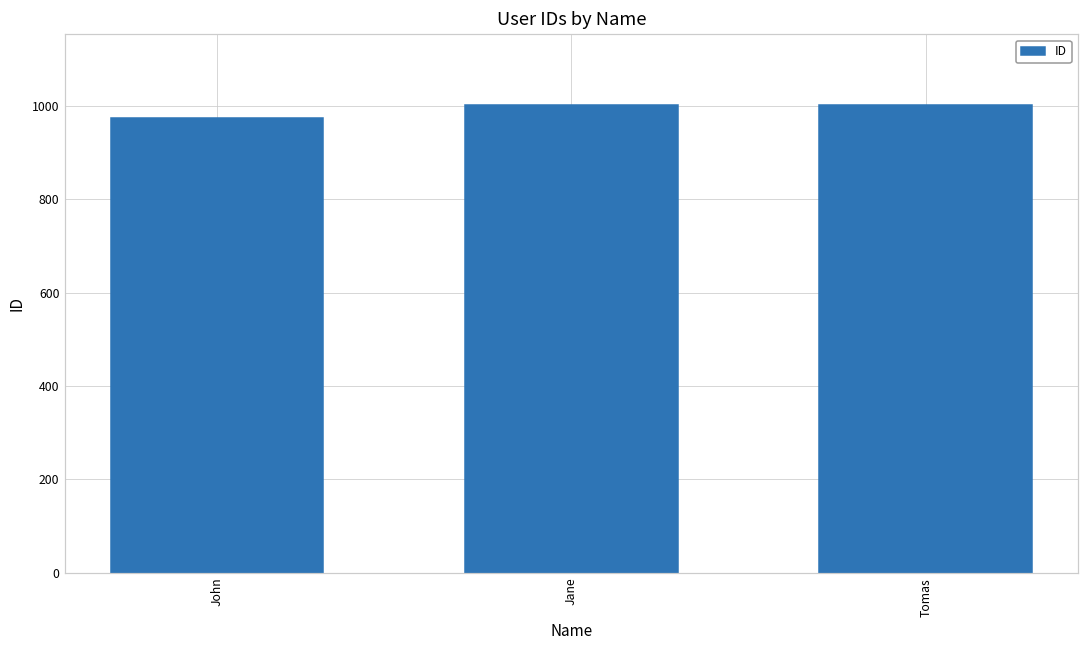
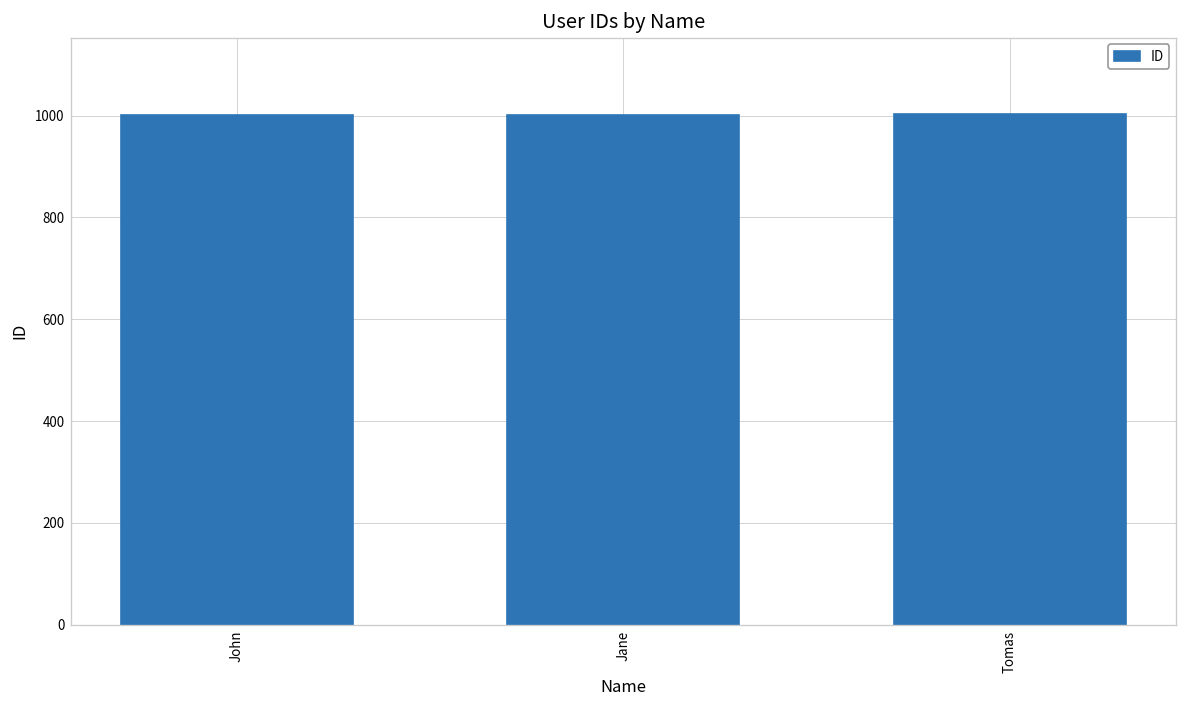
  {
-   "John": 980,
+   "John": 1000,
    "Jane": 1000,
    "Tomas": 1000
  }
